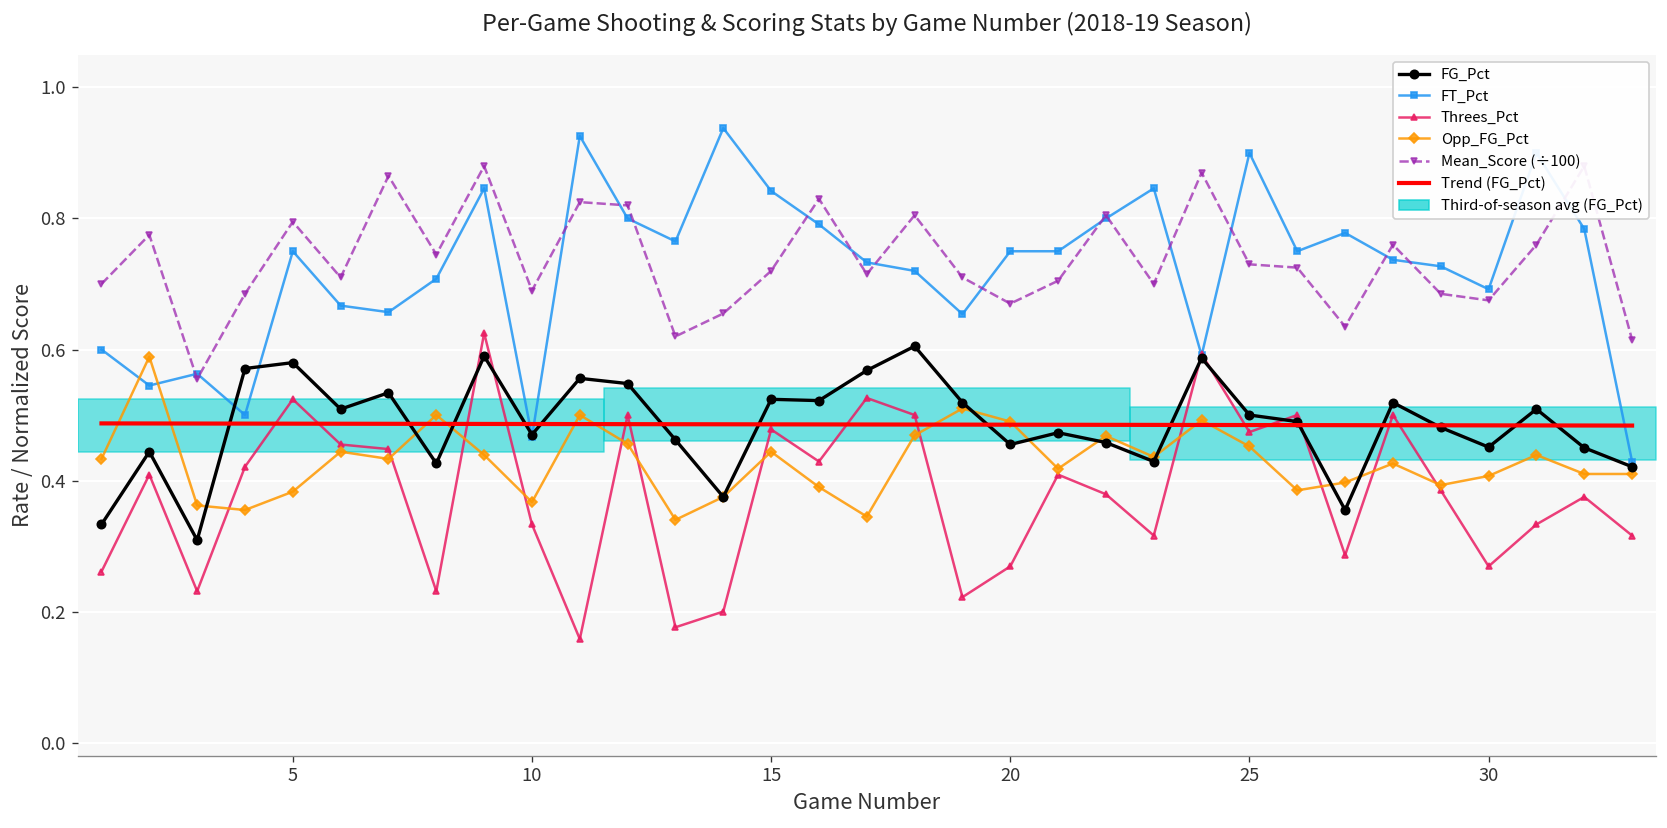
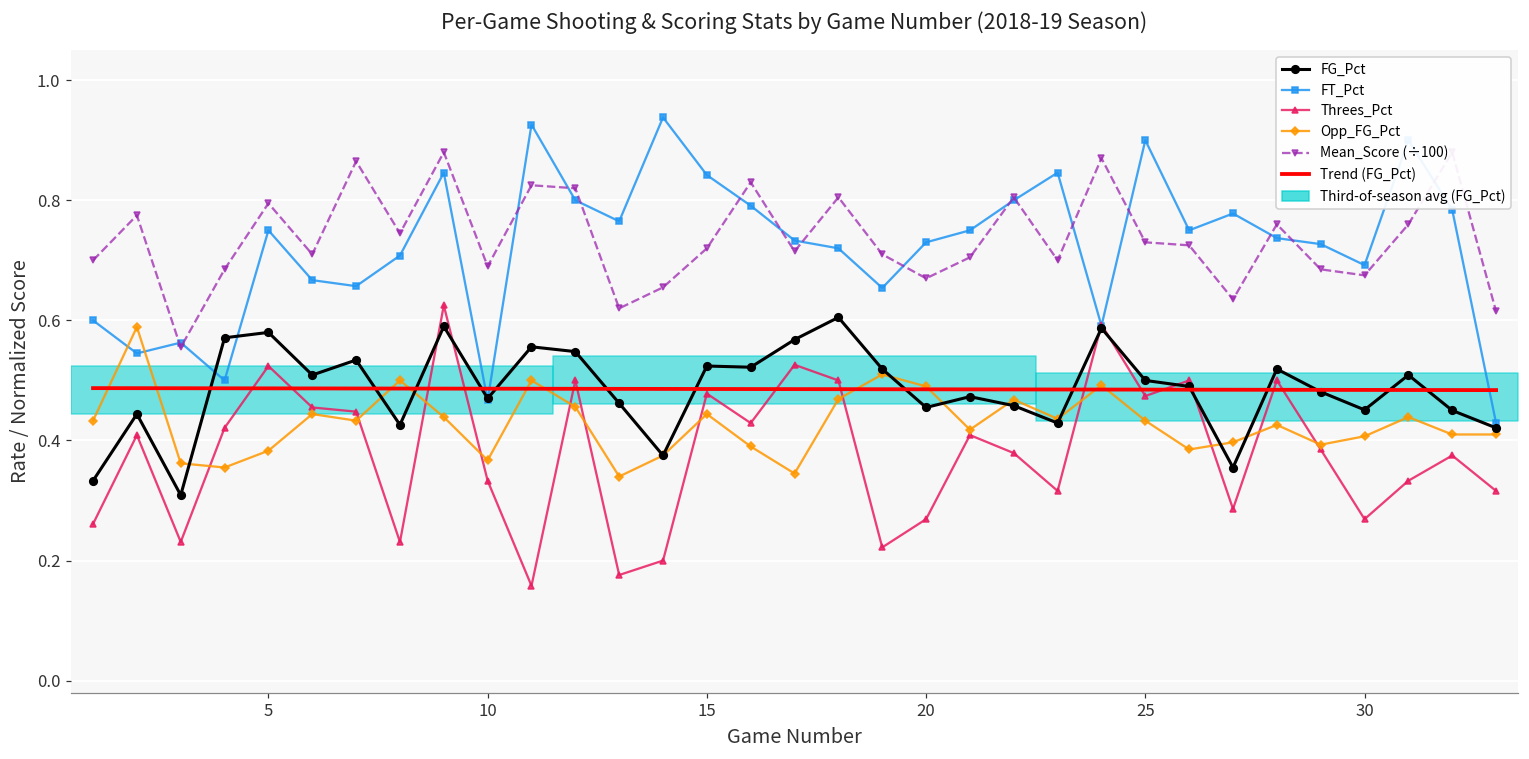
  {
    "FG_Pct": {
      "5": 0.58,
      "15": 0.52,
      "20": 0.46,
      "25": 0.50,
      "30": 0.45
    },
    "FT_Pct": {
      "5": 0.75,
      "15": 0.84,
-     "20": 0.75,
+     "20": 0.73,
      "25": 0.90,
      "30": 0.69
    },
    "Threes_Pct": {
      "5": 0.52,
      "10": 0.33,
      "15": 0.48,
      "20": 0.27,
      "25": 0.47,
      "30": 0.27
    },
    "Opp_FG_Pct": {
      "5": 0.38,
      "10": 0.37,
      "15": 0.44,
      "20": 0.49,
-     "25": 0.45,
+     "25": 0.43,
      "30": 0.41
    },
    "Mean_Score (÷100)": {
      "5": 0.80,
      "10": 0.69,
      "15": 0.72,
      "20": 0.67,
      "25": 0.73,
      "30": 0.68
    },
    "Trend (FG_Pct)": {
      "5": 0.49,
      "10": 0.49,
      "15": 0.49,
      "20": 0.49,
      "25": 0.48,
      "30": 0.48
    }
  }
